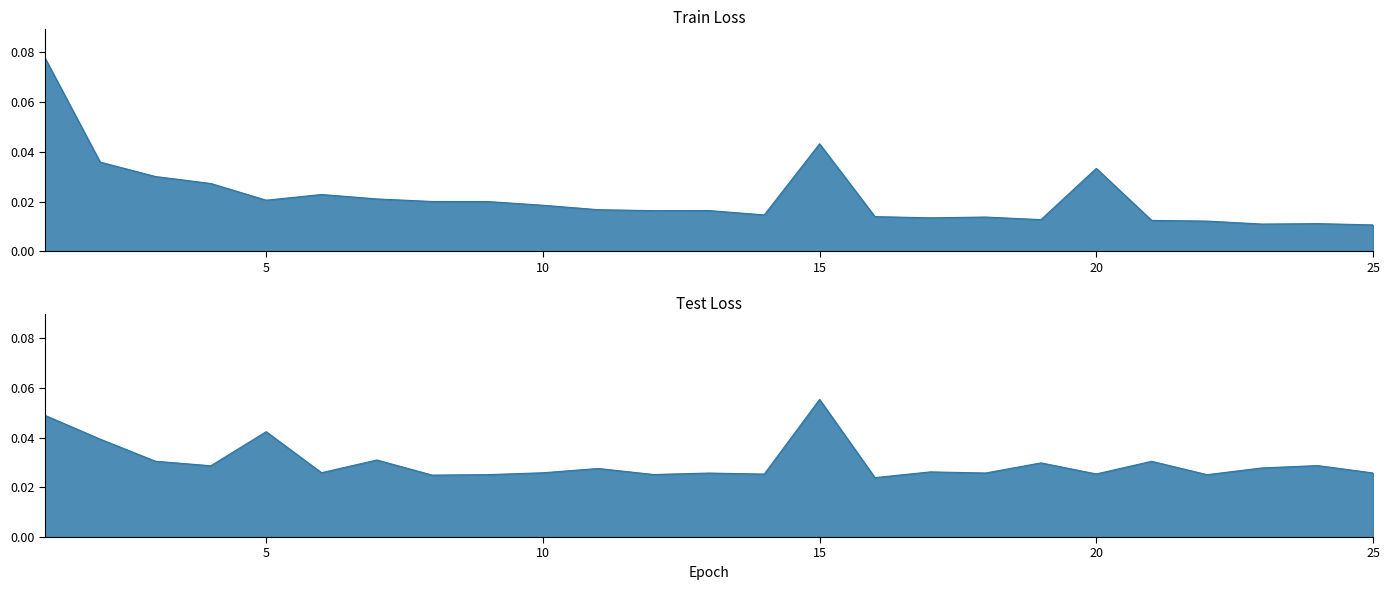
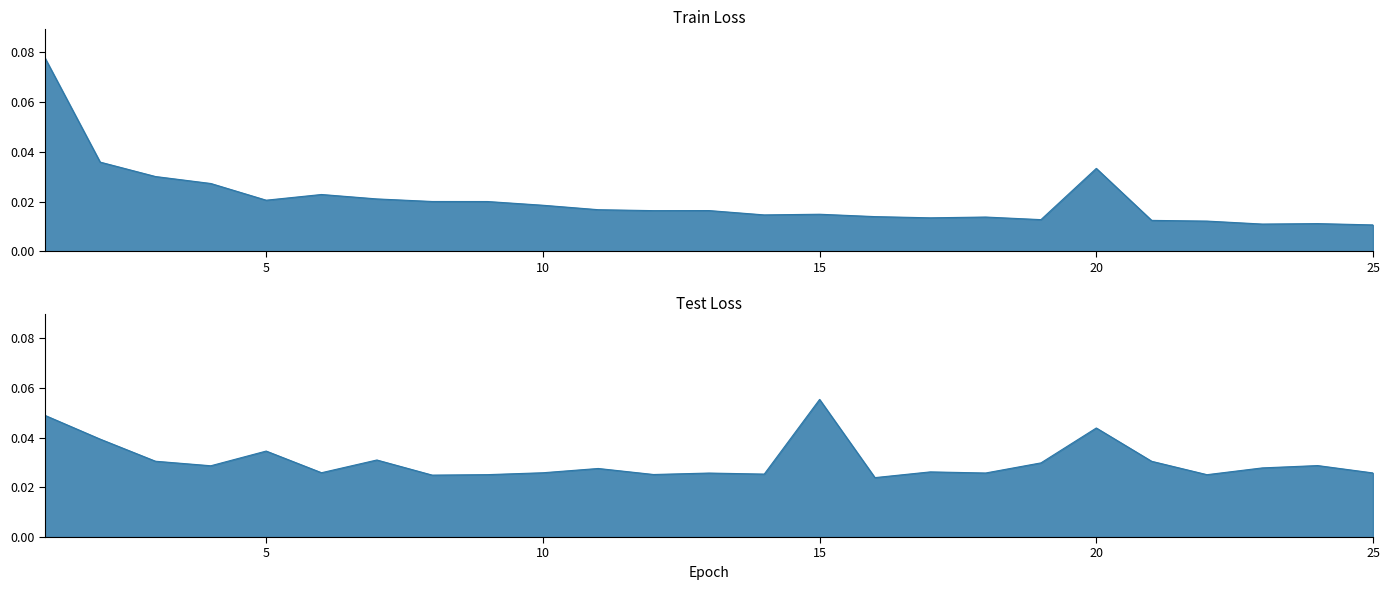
  {
    "Train Loss": {
      "5": 0.021,
      "10": 0.019,
-     "15": 0.043,
+     "15": 0.015,
      "20": 0.033,
      "25": 0.011
    },
    "Test Loss": {
-     "5": 0.042,
+     "5": 0.035,
      "10": 0.026,
      "15": 0.055,
-     "20": 0.025,
+     "20": 0.044,
      "25": 0.026
    }
  }
